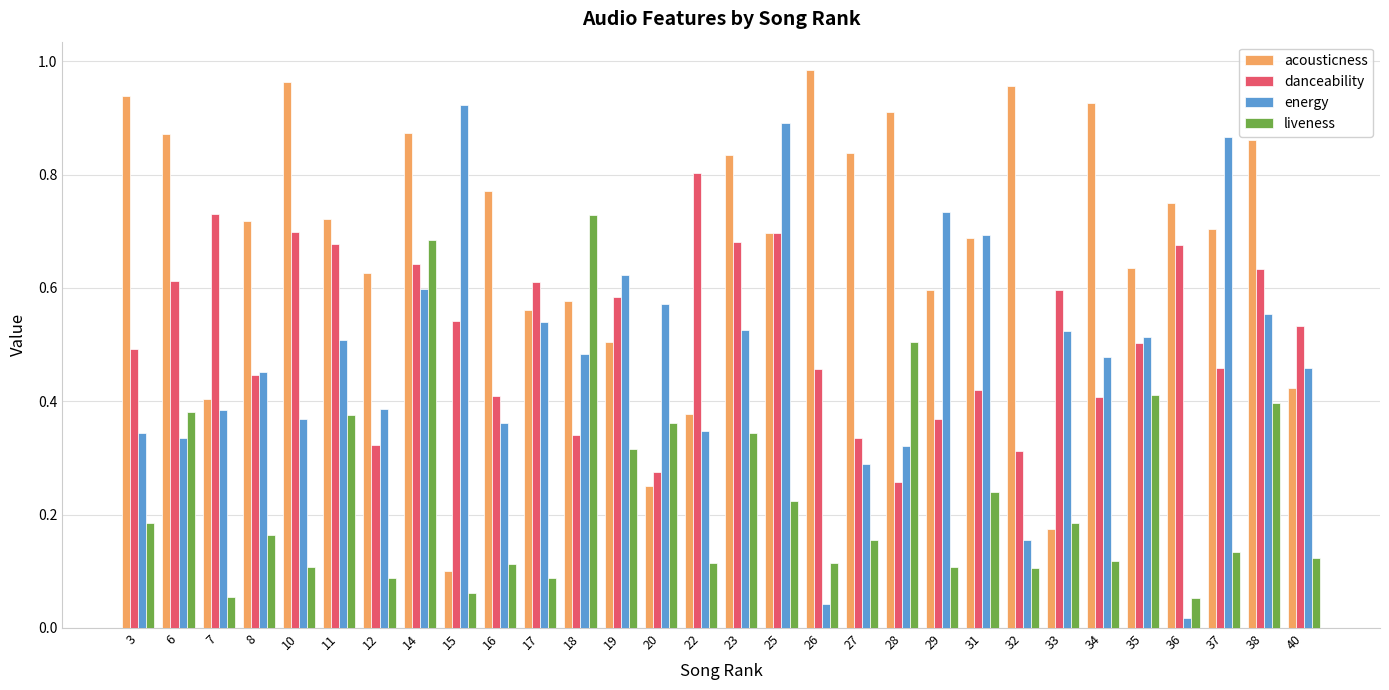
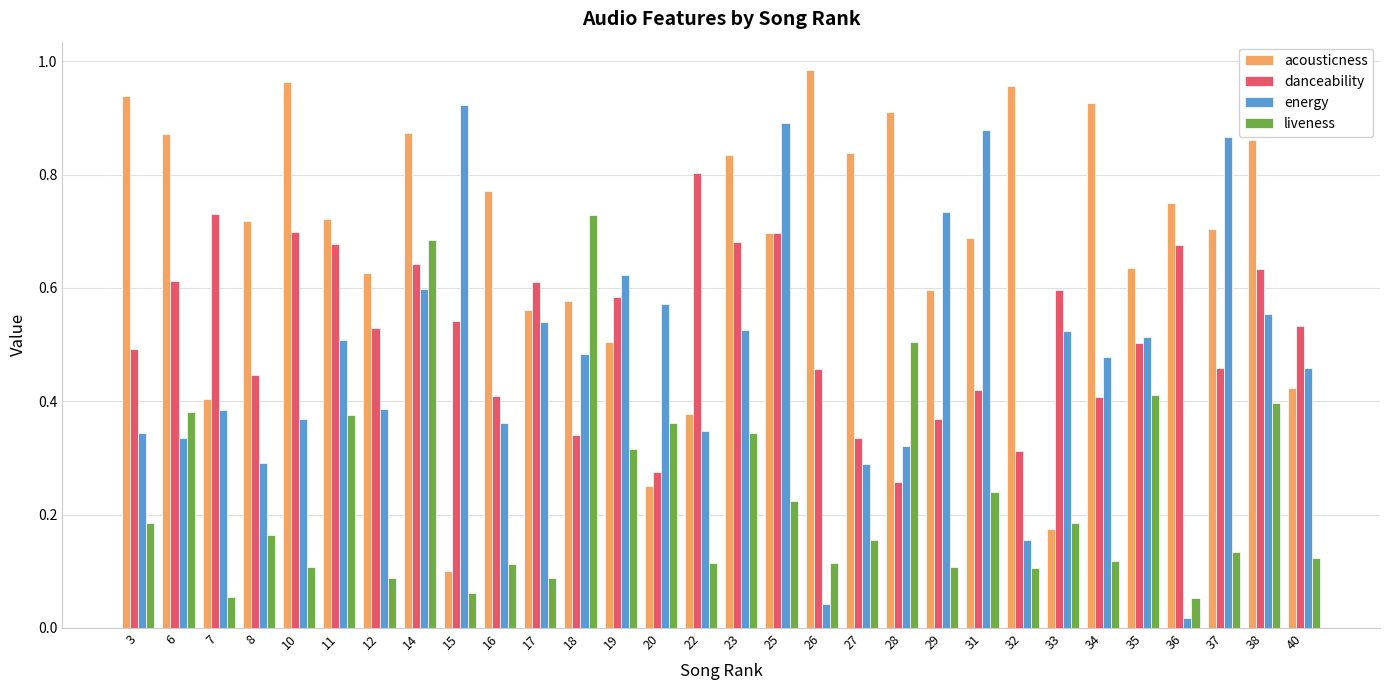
  {
    "acousticness": {
      "3": 0.94,
      "6": 0.87,
      "7": 0.40,
      "8": 0.72,
      "10": 0.96,
      "11": 0.72,
      "12": 0.63,
      "14": 0.87,
      "15": 0.10,
      "16": 0.77,
      "17": 0.56,
      "18": 0.58,
      "19": 0.51,
      "20": 0.25,
      "22": 0.38,
      "23": 0.83,
      "25": 0.70,
      "26": 0.99,
      "27": 0.84,
      "28": 0.91,
      "29": 0.60,
      "31": 0.69,
      "32": 0.96,
      "33": 0.17,
      "34": 0.93,
      "35": 0.64,
      "36": 0.75,
      "37": 0.70,
      "38": 0.86,
      "40": 0.42
    },
    "danceability": {
      "3": 0.49,
      "6": 0.61,
      "7": 0.73,
      "8": 0.45,
      "10": 0.70,
      "11": 0.68,
-     "12": 0.32,
+     "12": 0.53,
      "14": 0.64,
      "15": 0.54,
      "16": 0.41,
      "17": 0.61,
      "18": 0.34,
      "19": 0.58,
      "20": 0.27,
      "22": 0.80,
      "23": 0.68,
      "25": 0.70,
      "26": 0.46,
      "27": 0.34,
      "28": 0.26,
      "29": 0.37,
      "31": 0.42,
      "32": 0.31,
      "33": 0.60,
      "34": 0.41,
      "35": 0.50,
      "36": 0.68,
      "37": 0.46,
      "38": 0.63,
      "40": 0.53
    },
    "energy": {
      "3": 0.34,
      "6": 0.34,
      "7": 0.38,
-     "8": 0.45,
+     "8": 0.29,
      "10": 0.37,
      "11": 0.51,
      "12": 0.39,
      "14": 0.60,
      "15": 0.92,
      "16": 0.36,
      "17": 0.54,
      "18": 0.48,
      "19": 0.62,
      "20": 0.57,
      "22": 0.35,
      "23": 0.53,
      "25": 0.89,
      "26": 0.04,
      "27": 0.29,
      "28": 0.32,
      "29": 0.73,
-     "31": 0.69,
+     "31": 0.88,
      "32": 0.16,
      "33": 0.52,
      "34": 0.48,
      "35": 0.51,
      "36": 0.02,
      "37": 0.87,
      "38": 0.55,
      "40": 0.46
    },
    "liveness": {
      "3": 0.18,
      "6": 0.38,
      "7": 0.05,
      "8": 0.16,
      "10": 0.11,
      "11": 0.38,
      "12": 0.09,
      "14": 0.68,
      "15": 0.06,
      "16": 0.11,
      "17": 0.09,
      "18": 0.73,
      "19": 0.32,
      "20": 0.36,
      "22": 0.12,
      "23": 0.34,
      "25": 0.22,
      "26": 0.11,
      "27": 0.16,
      "28": 0.50,
      "29": 0.11,
      "31": 0.24,
      "32": 0.11,
      "33": 0.19,
      "34": 0.12,
      "35": 0.41,
      "36": 0.05,
      "37": 0.13,
      "38": 0.40,
      "40": 0.12
    }
  }
